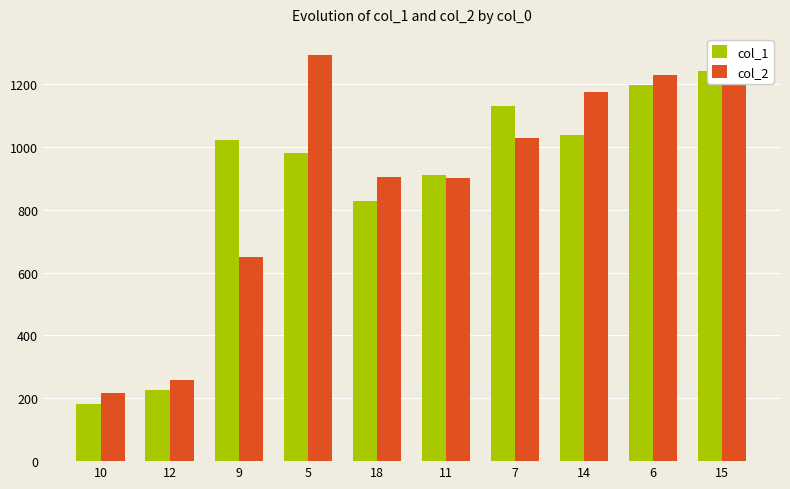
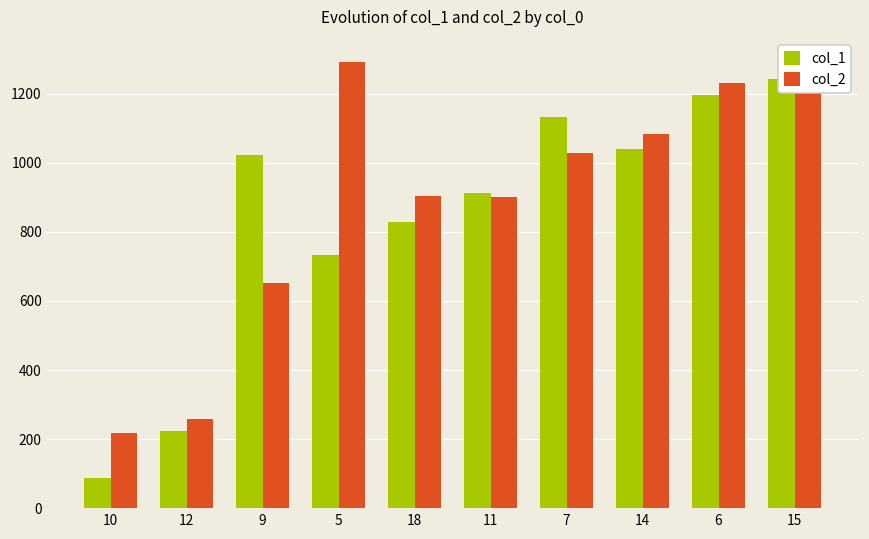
  {
    "col_1": {
-     "10": 180,
+     "10": 90,
      "12": 230,
      "9": 1020,
-     "5": 980,
+     "5": 730,
      "18": 830,
      "11": 910,
      "7": 1130,
      "14": 1040,
      "6": 1200
    },
    "col_2": {
      "10": 220,
      "12": 260,
      "9": 650,
      "5": 1290,
      "18": 910,
      "11": 900,
      "7": 1030,
-     "14": 1180,
+     "14": 1080,
      "6": 1230
    }
  }
